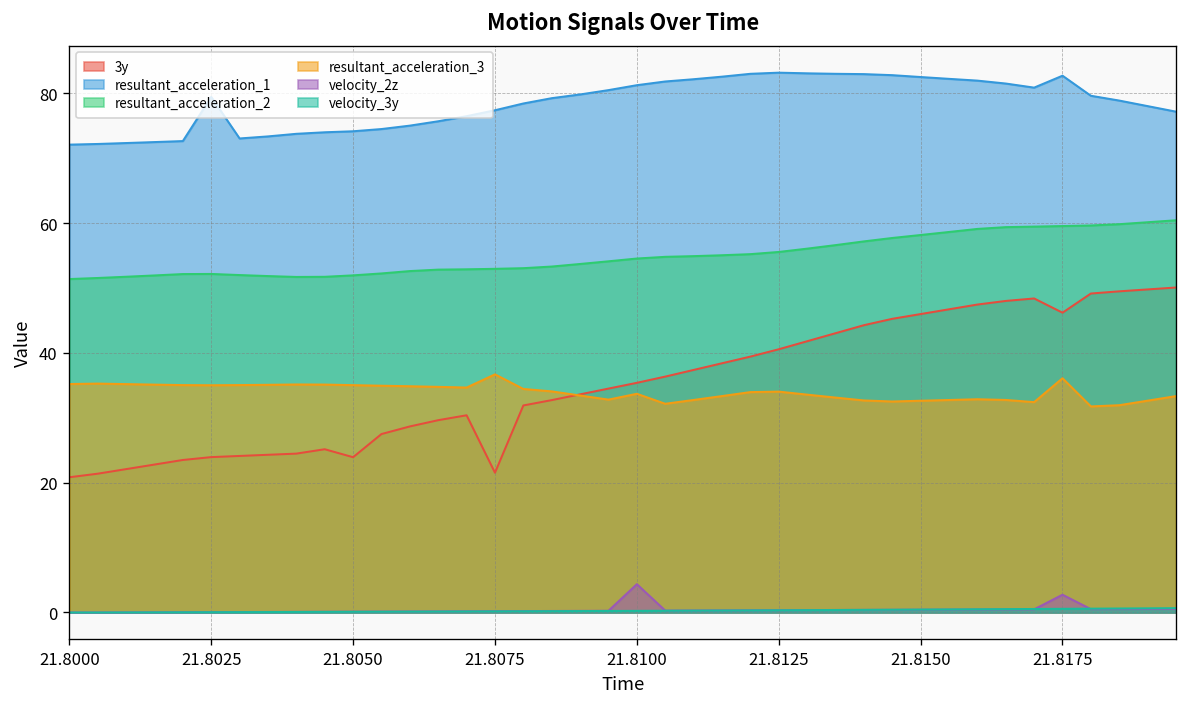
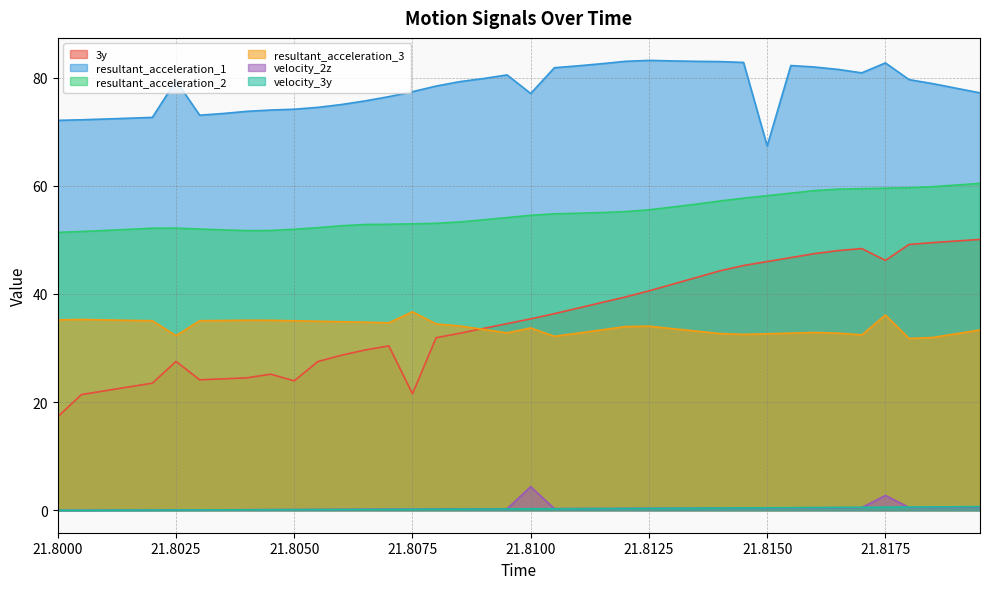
  {
    "3y": {
-     "21.8000": 21,
-     "21.8025": 24,
+     "21.8000": 17,
+     "21.8025": 28,
      "21.8050": 24,
      "21.8075": 22,
      "21.8100": 35,
      "21.8125": 41,
      "21.8150": 46,
      "21.8175": 46
    },
    "resultant_acceleration_1": {
      "21.8000": 72,
      "21.8050": 74,
      "21.8075": 77,
-     "21.8100": 81,
+     "21.8100": 77,
      "21.8125": 83,
-     "21.8150": 82,
+     "21.8150": 67,
      "21.8175": 83
    },
    "resultant_acceleration_3": {
      "21.8000": 35,
-     "21.8025": 35,
+     "21.8025": 32,
      "21.8050": 35,
      "21.8075": 37,
      "21.8100": 34,
      "21.8125": 34,
      "21.8150": 33,
      "21.8175": 36
    },
    "velocity_2z": {
      "21.8100": 4,
      "21.8175": 3
    }
  }
